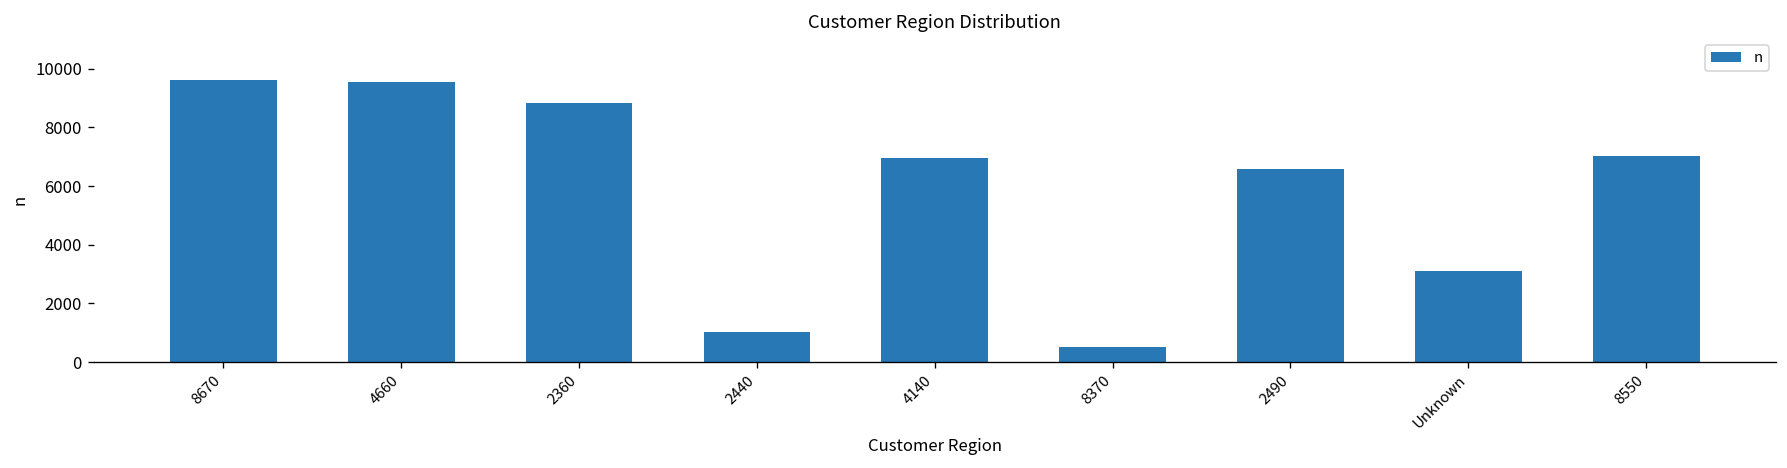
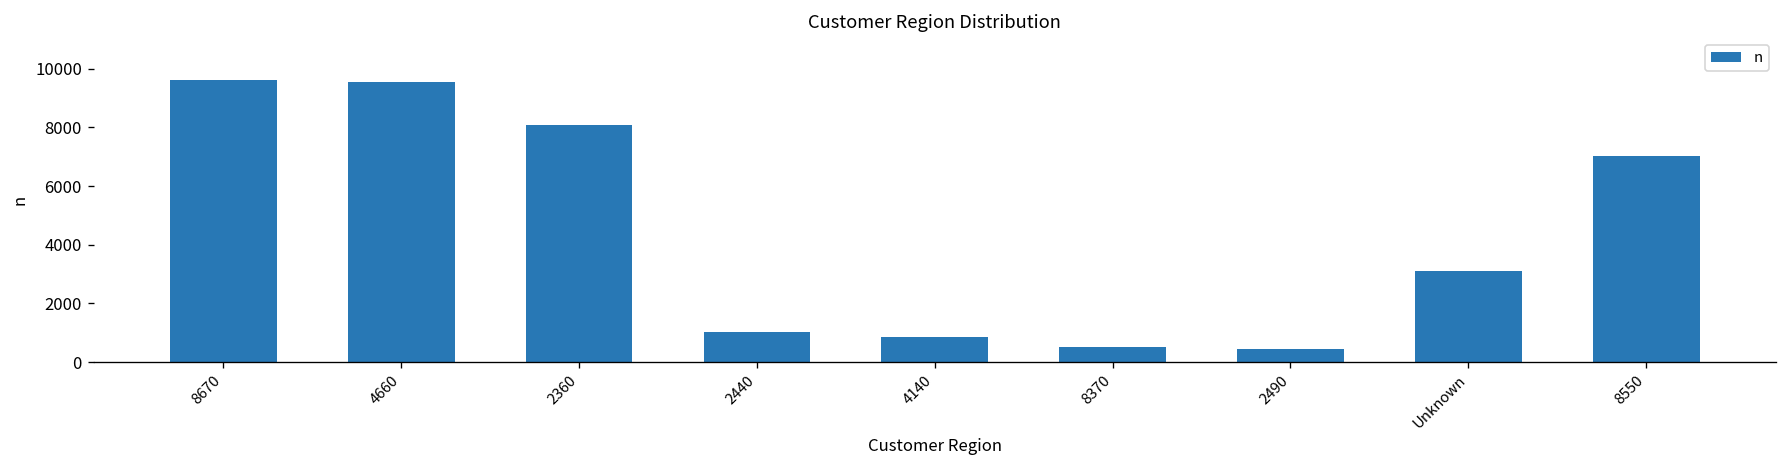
  {
    "8670": 9600,
    "4660": 9600,
-   "2360": 8800,
+   "2360": 8100,
    "2440": 1000,
-   "4140": 7000,
+   "4140": 900,
    "8370": 500,
-   "2490": 6600,
+   "2490": 400,
    "Unknown": 3100,
    "8550": 7000
  }
